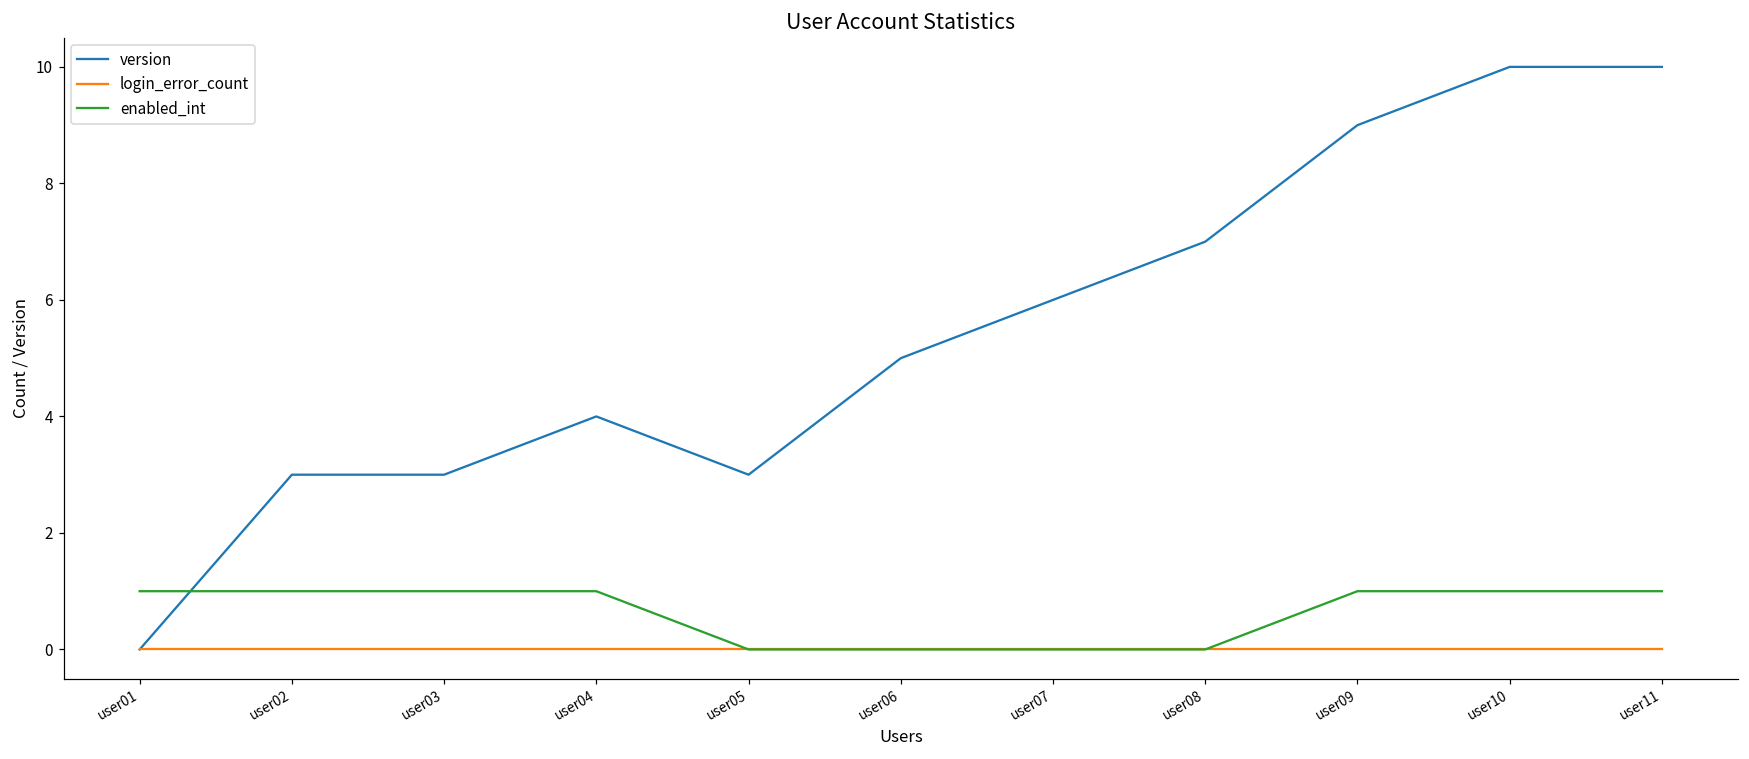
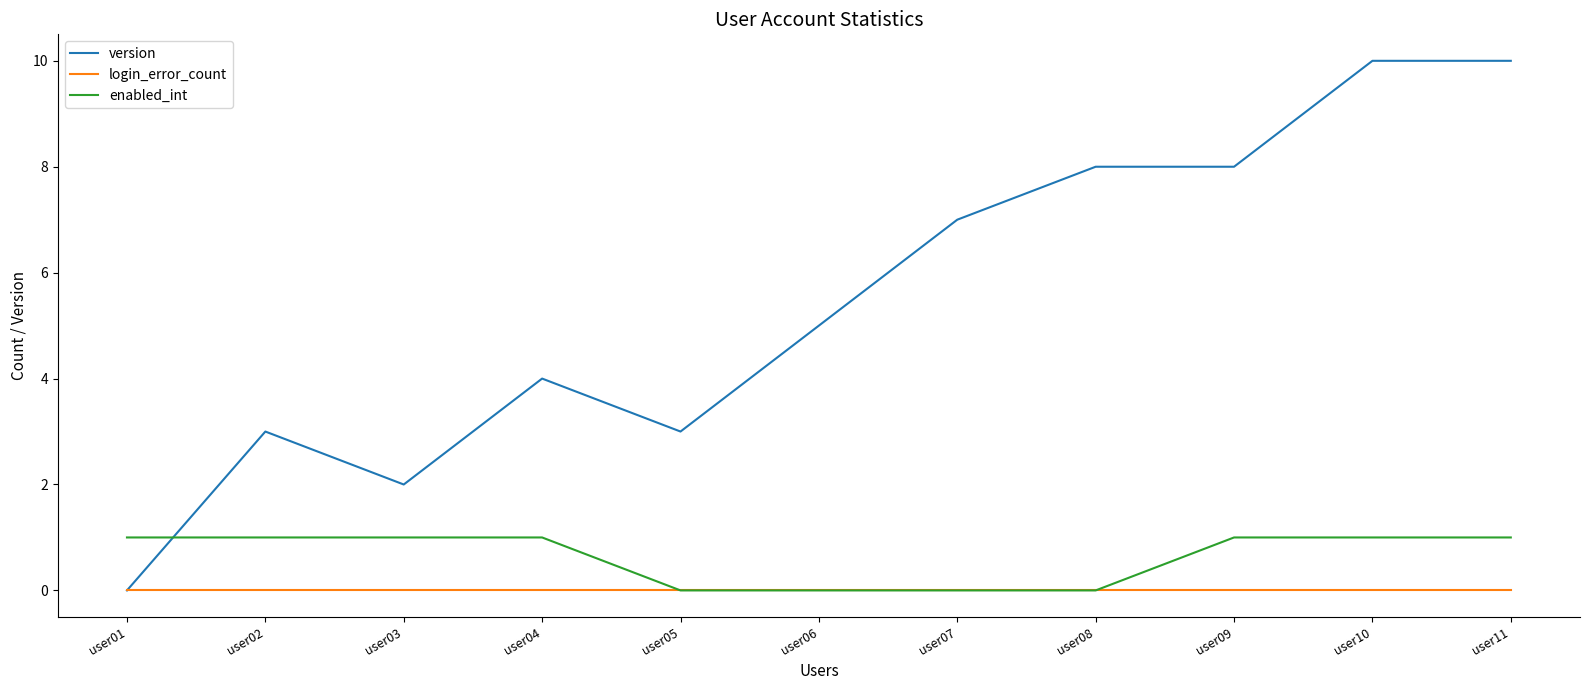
  {
    "version": {
      "user02": 3,
-     "user03": 3,
+     "user03": 2,
      "user04": 4,
      "user05": 3,
      "user06": 5,
-     "user07": 6,
-     "user08": 7,
-     "user09": 9,
+     "user07": 7,
+     "user08": 8,
+     "user09": 8,
      "user10": 10,
      "user11": 10
    },
    "login_error_count": {
      "user02": 0,
      "user03": 0,
      "user04": 0,
      "user09": 0,
      "user10": 0,
      "user11": 0
    },
    "enabled_int": {
      "user01": 1,
      "user02": 1,
      "user03": 1,
      "user04": 1,
      "user09": 1,
      "user10": 1,
      "user11": 1
    }
  }
